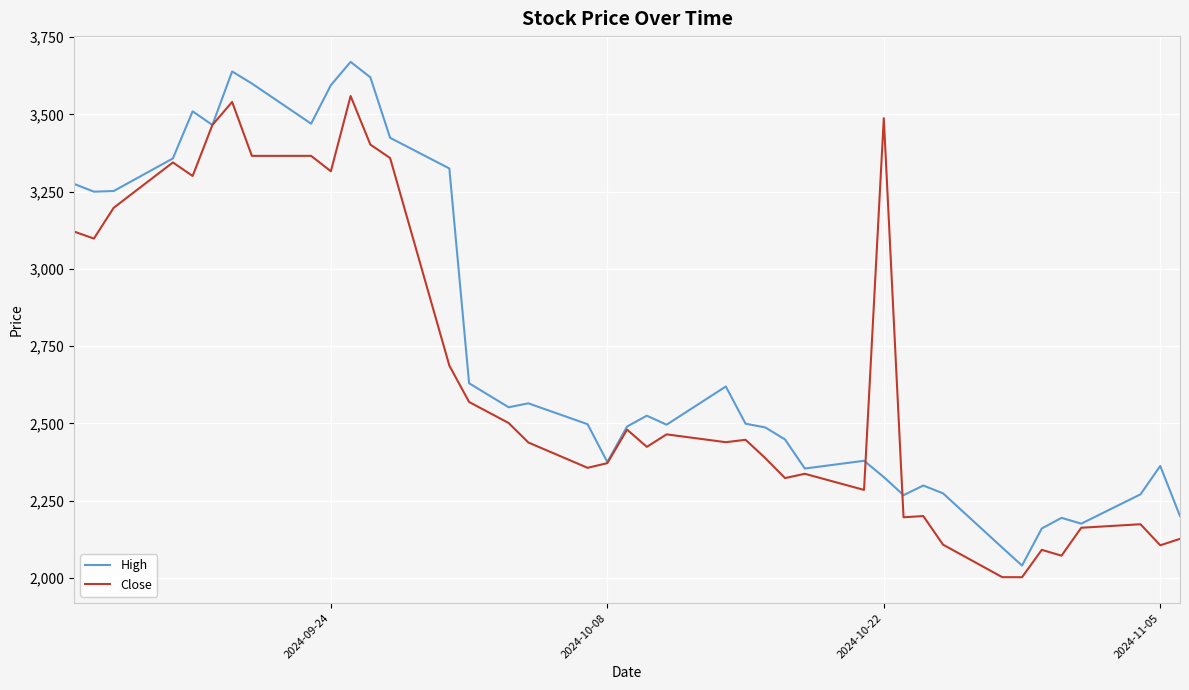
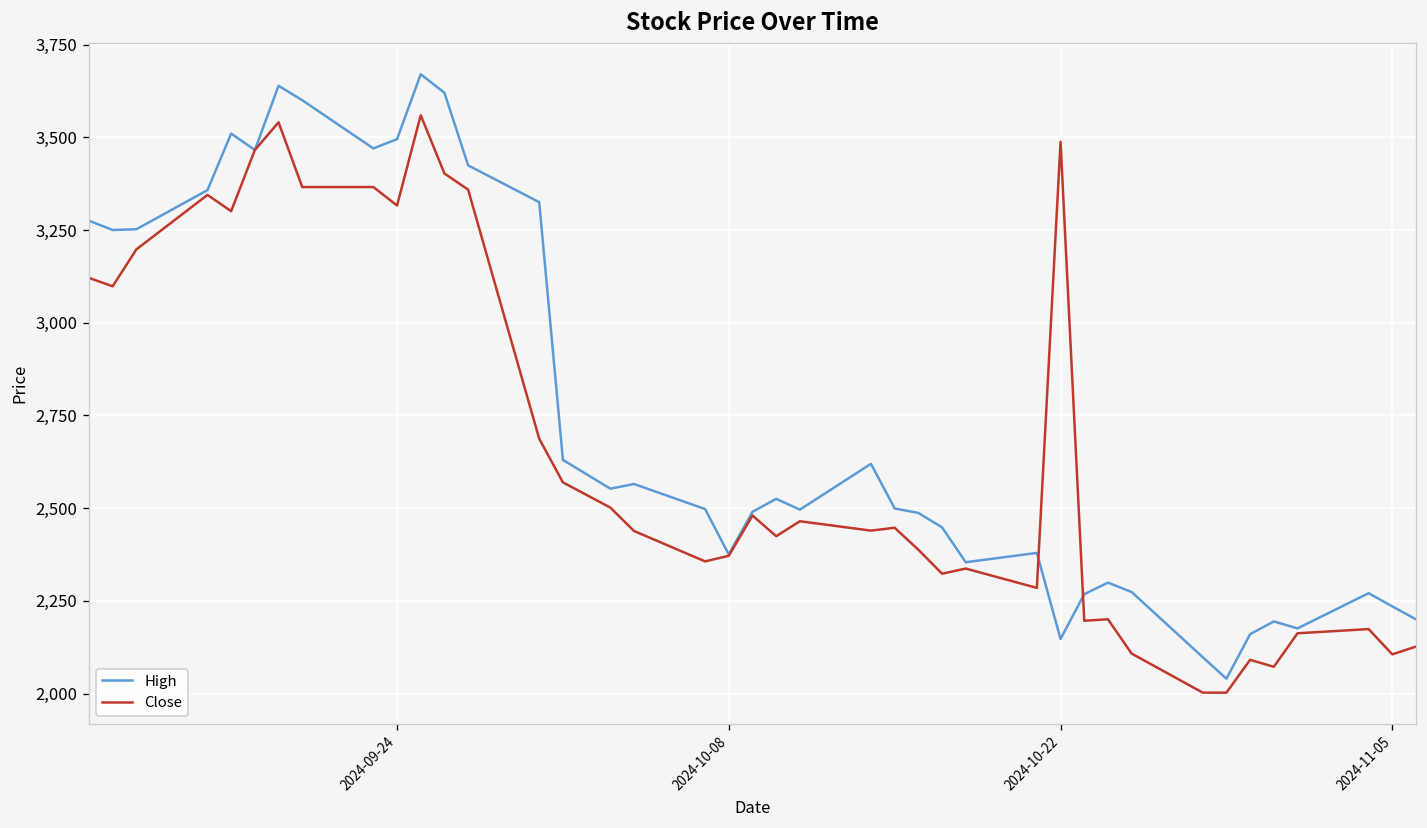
  {
    "High": {
-     "2024-09-24": "3,590",
-     "2024-10-22": "2,330",
-     "2024-11-05": "2,360"
+     "2024-09-24": "3,500",
+     "2024-10-22": "2,150",
+     "2024-11-05": "2,240"
    },
    "Close": {
      "2024-09-24": "3,320",
      "2024-10-22": "3,490",
      "2024-11-05": "2,110"
    }
  }
